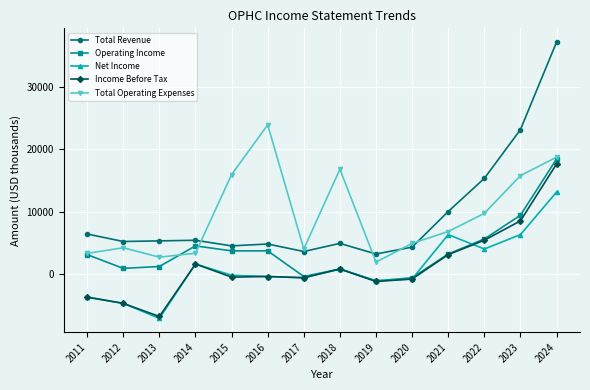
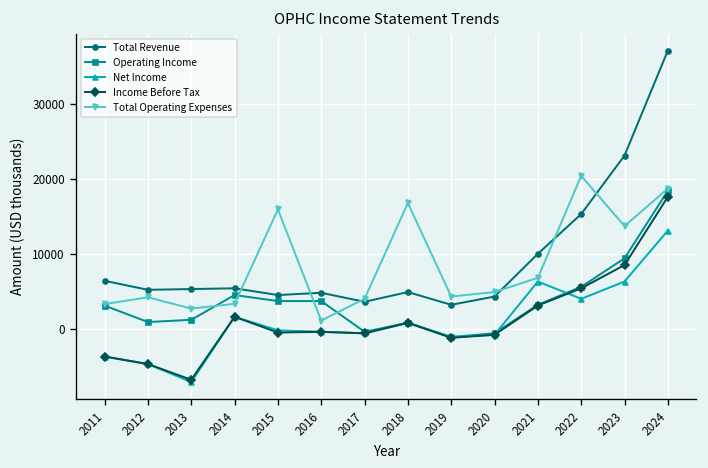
  {
    "Total Operating Expenses": {
      "2012": 4000,
      "2013": 3000,
      "2014": 3000,
      "2015": 16000,
-     "2016": 24000,
+     "2016": 1000,
      "2018": 17000,
-     "2019": 2000,
+     "2019": 4000,
      "2020": 5000,
      "2021": 7000,
-     "2022": 10000,
-     "2023": 16000
+     "2022": 20000,
+     "2023": 14000
    }
  }
